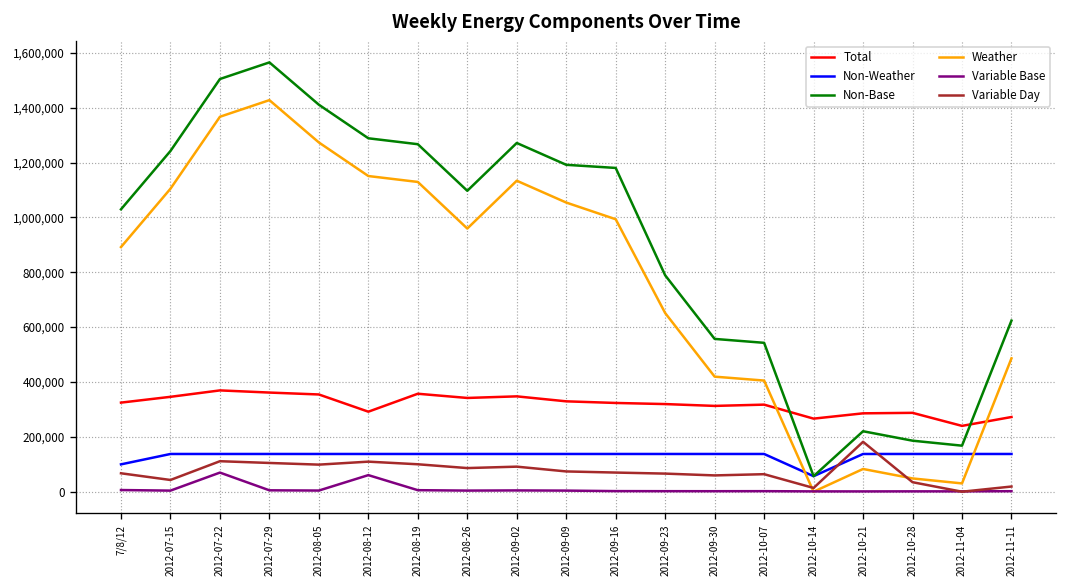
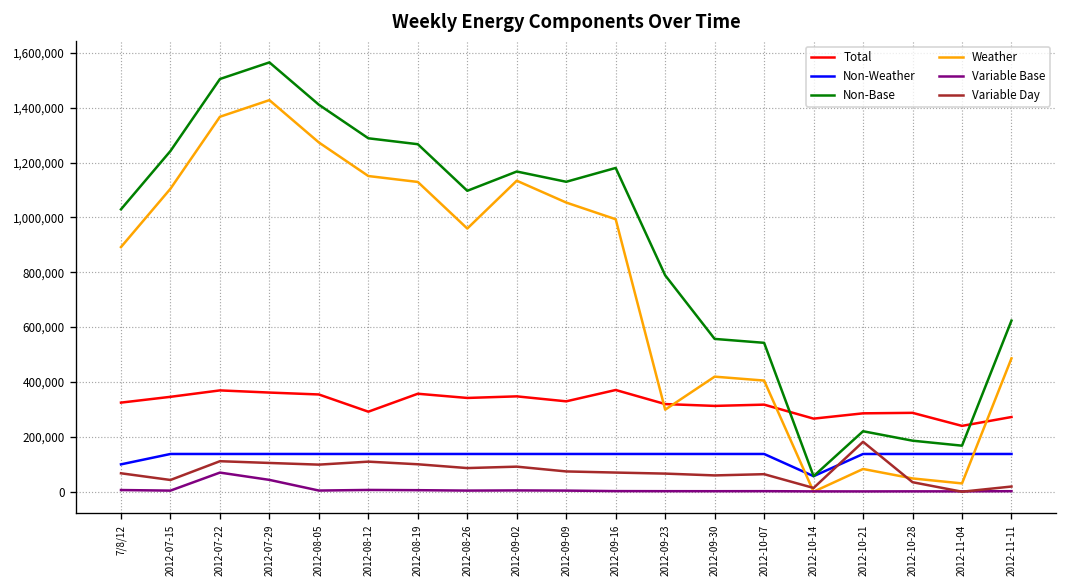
  {
    "Total": {
      "7/8/12": "320,000",
      "2012-07-15": "350,000",
      "2012-07-22": "370,000",
      "2012-07-29": "360,000",
      "2012-08-05": "350,000",
      "2012-08-12": "290,000",
      "2012-08-19": "360,000",
      "2012-08-26": "340,000",
      "2012-09-02": "350,000",
      "2012-09-09": "330,000",
-     "2012-09-16": "320,000",
+     "2012-09-16": "370,000",
      "2012-09-23": "320,000",
      "2012-09-30": "310,000",
      "2012-10-07": "320,000",
      "2012-10-14": "270,000",
      "2012-10-21": "290,000",
      "2012-10-28": "290,000",
      "2012-11-04": "240,000",
      "2012-11-11": "270,000"
    },
    "Non-Weather": {
      "7/8/12": "100,000",
      "2012-07-15": "140,000",
      "2012-07-22": "140,000",
      "2012-07-29": "140,000",
      "2012-08-05": "140,000",
      "2012-08-12": "140,000",
      "2012-08-19": "140,000",
      "2012-08-26": "140,000",
      "2012-09-02": "140,000",
      "2012-09-09": "140,000",
      "2012-09-16": "140,000",
      "2012-09-23": "140,000",
      "2012-09-30": "140,000",
      "2012-10-07": "140,000",
      "2012-10-21": "140,000",
      "2012-10-28": "140,000",
      "2012-11-04": "140,000",
      "2012-11-11": "140,000"
    },
    "Non-Base": {
      "7/8/12": "1,030,000",
      "2012-07-15": "1,240,000",
      "2012-07-22": "1,500,000",
      "2012-07-29": "1,570,000",
      "2012-08-05": "1,410,000",
      "2012-08-12": "1,290,000",
      "2012-08-19": "1,270,000",
      "2012-08-26": "1,100,000",
-     "2012-09-02": "1,270,000",
-     "2012-09-09": "1,190,000",
+     "2012-09-02": "1,170,000",
+     "2012-09-09": "1,130,000",
      "2012-09-16": "1,180,000",
      "2012-09-23": "790,000",
      "2012-09-30": "560,000",
      "2012-10-07": "540,000",
      "2012-10-21": "220,000",
      "2012-10-28": "190,000",
      "2012-11-04": "170,000",
      "2012-11-11": "620,000"
    },
    "Weather": {
      "7/8/12": "890,000",
      "2012-07-15": "1,100,000",
      "2012-07-22": "1,370,000",
      "2012-07-29": "1,430,000",
      "2012-08-05": "1,270,000",
      "2012-08-12": "1,150,000",
      "2012-08-19": "1,130,000",
      "2012-08-26": "960,000",
      "2012-09-02": "1,130,000",
      "2012-09-09": "1,050,000",
      "2012-09-16": "990,000",
-     "2012-09-23": "650,000",
+     "2012-09-23": "300,000",
      "2012-09-30": "420,000",
      "2012-10-07": "410,000",
      "2012-10-21": "80,000",
      "2012-10-28": "50,000",
      "2012-11-04": "30,000",
      "2012-11-11": "490,000"
    },
    "Variable Base": {
      "7/8/12": "10,000",
      "2012-07-15": "0",
      "2012-07-22": "70,000",
-     "2012-07-29": "10,000",
+     "2012-07-29": "40,000",
      "2012-08-05": "0",
-     "2012-08-12": "60,000",
+     "2012-08-12": "10,000",
      "2012-08-19": "10,000",
      "2012-08-26": "0",
      "2012-09-02": "0",
      "2012-09-09": "0",
      "2012-09-16": "0",
      "2012-09-23": "0",
      "2012-09-30": "0",
      "2012-10-07": "0",
      "2012-10-21": "0",
      "2012-10-28": "0",
      "2012-11-11": "0"
    },
    "Variable Day": {
      "7/8/12": "70,000",
      "2012-07-15": "40,000",
      "2012-07-22": "110,000",
      "2012-07-29": "100,000",
      "2012-08-05": "100,000",
      "2012-08-12": "110,000",
      "2012-08-19": "100,000",
      "2012-08-26": "90,000",
      "2012-09-02": "90,000",
      "2012-09-09": "70,000",
      "2012-09-16": "70,000",
      "2012-09-23": "70,000",
      "2012-09-30": "60,000",
      "2012-10-07": "60,000",
      "2012-10-14": "10,000",
      "2012-10-21": "180,000",
      "2012-10-28": "30,000",
      "2012-11-11": "20,000"
    }
  }
